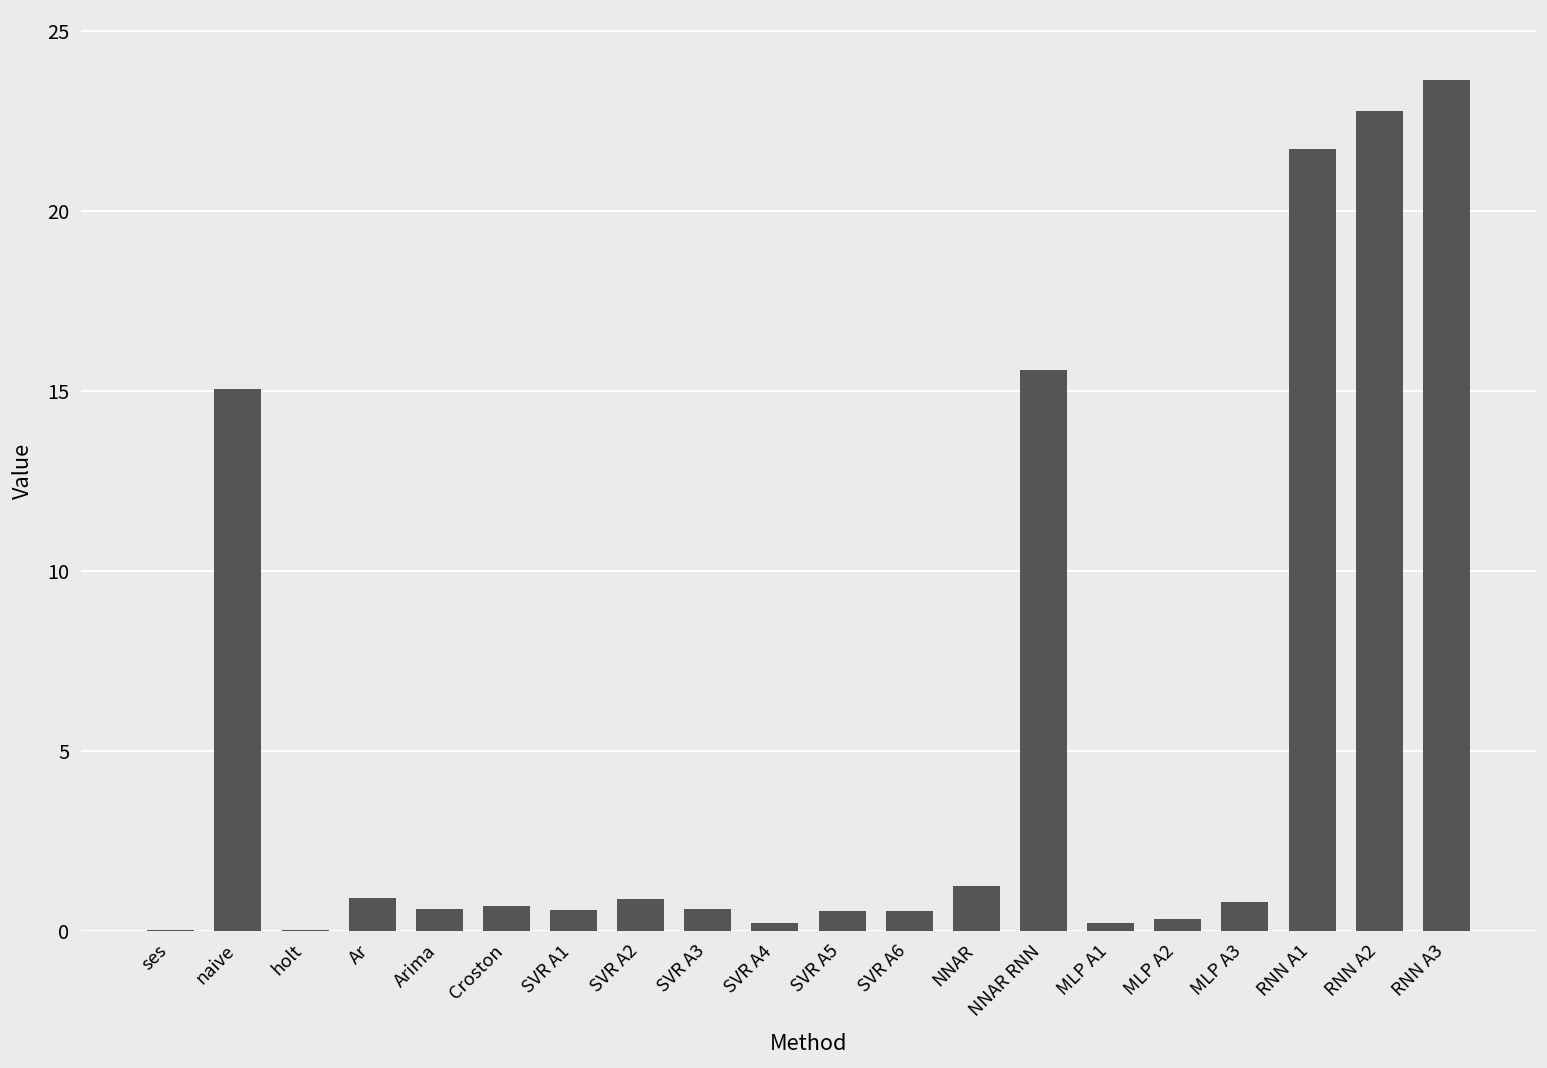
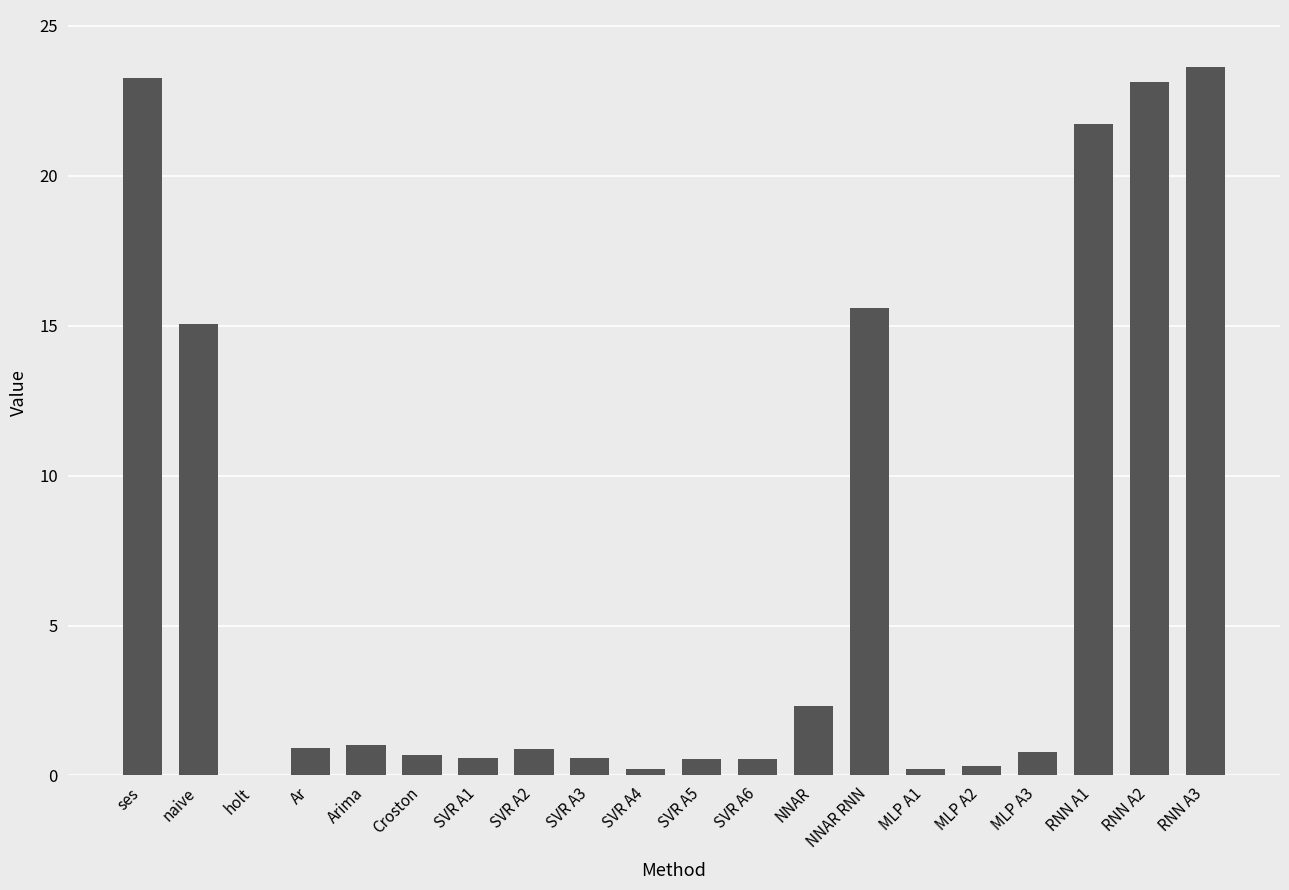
  {
-   "ses": 0.0,
+   "ses": 23.3,
    "naive": 15.0,
    "Ar": 0.9,
-   "Arima": 0.6,
+   "Arima": 1.0,
    "Croston": 0.7,
    "SVR A1": 0.6,
    "SVR A2": 0.9,
    "SVR A3": 0.6,
    "SVR A4": 0.2,
    "SVR A5": 0.6,
    "SVR A6": 0.6,
-   "NNAR": 1.3,
+   "NNAR": 2.3,
    "NNAR RNN": 15.6,
    "MLP A1": 0.2,
    "MLP A2": 0.3,
    "MLP A3": 0.8,
    "RNN A1": 21.7,
-   "RNN A2": 22.8,
+   "RNN A2": 23.1,
    "RNN A3": 23.6
  }
